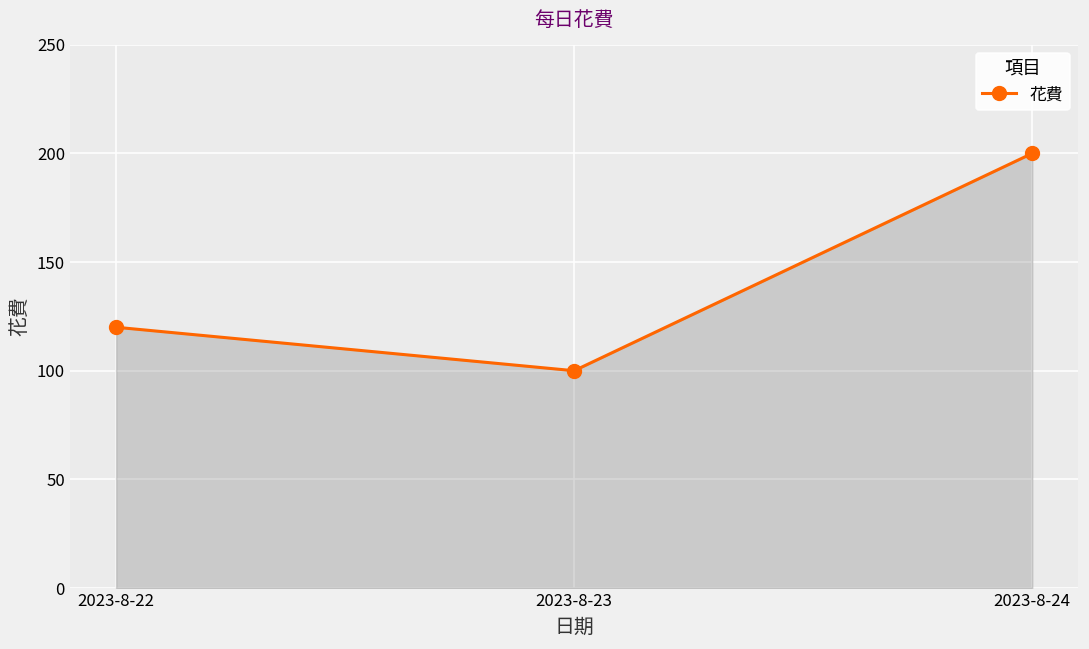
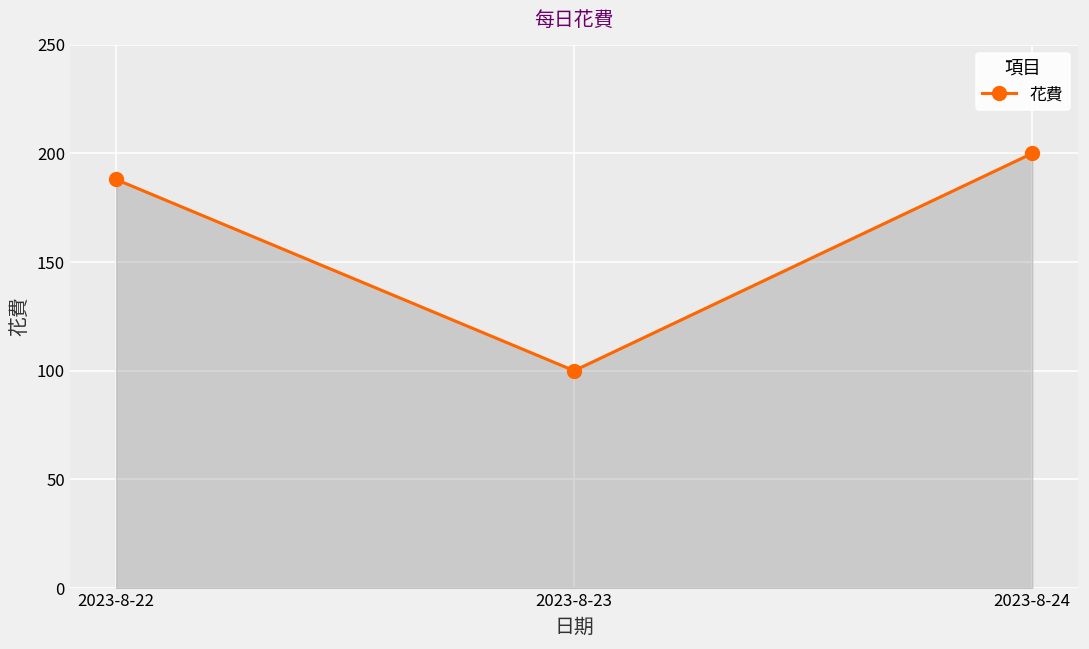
  {
-   "2023-8-22": 120,
+   "2023-8-22": 188,
    "2023-8-23": 100,
    "2023-8-24": 200
  }
